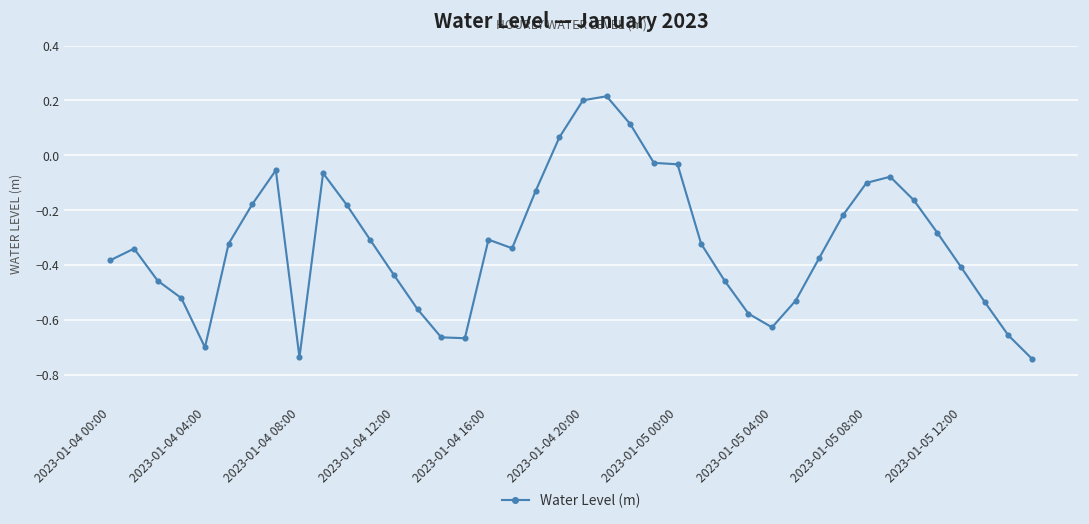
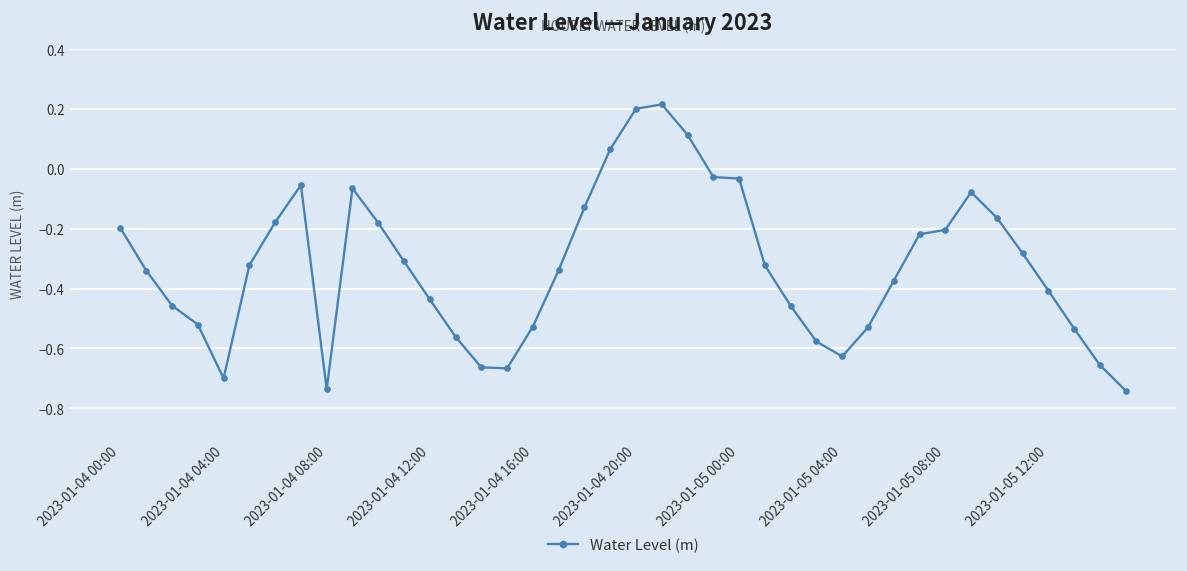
  {
-   "2023-01-04 00:00": -0.38,
+   "2023-01-04 00:00": -0.20,
    "2023-01-04 04:00": -0.70,
    "2023-01-04 08:00": -0.74,
    "2023-01-04 12:00": -0.44,
-   "2023-01-04 16:00": -0.31,
+   "2023-01-04 16:00": -0.53,
    "2023-01-04 20:00": 0.20,
    "2023-01-05 00:00": -0.03,
    "2023-01-05 04:00": -0.63,
-   "2023-01-05 08:00": -0.10,
+   "2023-01-05 08:00": -0.20,
    "2023-01-05 12:00": -0.41
  }
